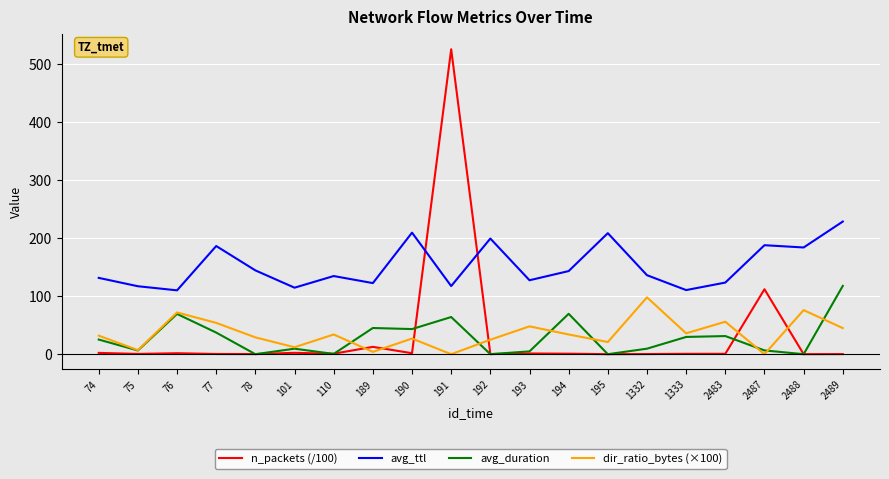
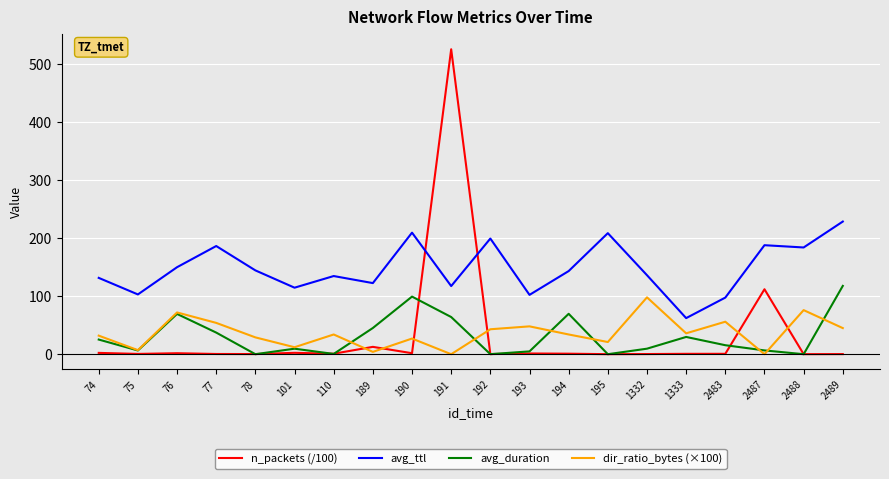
  {
    "n_packets (/100)": {
      "74": 0,
      "75": 0,
      "76": 0,
      "77": 0,
      "101": 0,
      "189": 10,
      "190": 0,
      "191": 530,
      "194": 0,
      "1332": 0,
      "1333": 0,
      "2483": 0,
      "2487": 110,
      "2489": 0
    },
    "avg_ttl": {
      "74": 130,
-     "75": 120,
-     "76": 110,
+     "75": 100,
+     "76": 150,
      "77": 190,
      "78": 140,
      "101": 110,
      "110": 130,
      "189": 120,
      "190": 210,
      "191": 120,
      "192": 200,
-     "193": 130,
+     "193": 100,
      "194": 140,
      "195": 210,
      "1332": 140,
-     "1333": 110,
-     "2483": 120,
+     "1333": 60,
+     "2483": 100,
      "2487": 190,
      "2488": 180,
      "2489": 230
    },
    "avg_duration": {
      "74": 30,
      "77": 40,
      "189": 50,
-     "190": 40,
+     "190": 100,
      "191": 60,
      "194": 70,
      "1332": 10,
      "1333": 30,
-     "2483": 30,
+     "2483": 20,
      "2487": 10,
      "2489": 120
    },
    "dir_ratio_bytes (×100)": {
      "74": 30,
      "77": 50,
      "78": 30,
      "110": 30,
      "189": 0,
      "190": 30,
      "191": 0,
-     "192": 30,
+     "192": 40,
      "193": 50,
      "194": 30,
      "195": 20,
      "1332": 100,
      "1333": 40,
      "2483": 60,
      "2487": 0,
      "2488": 80,
      "2489": 50
    }
  }
